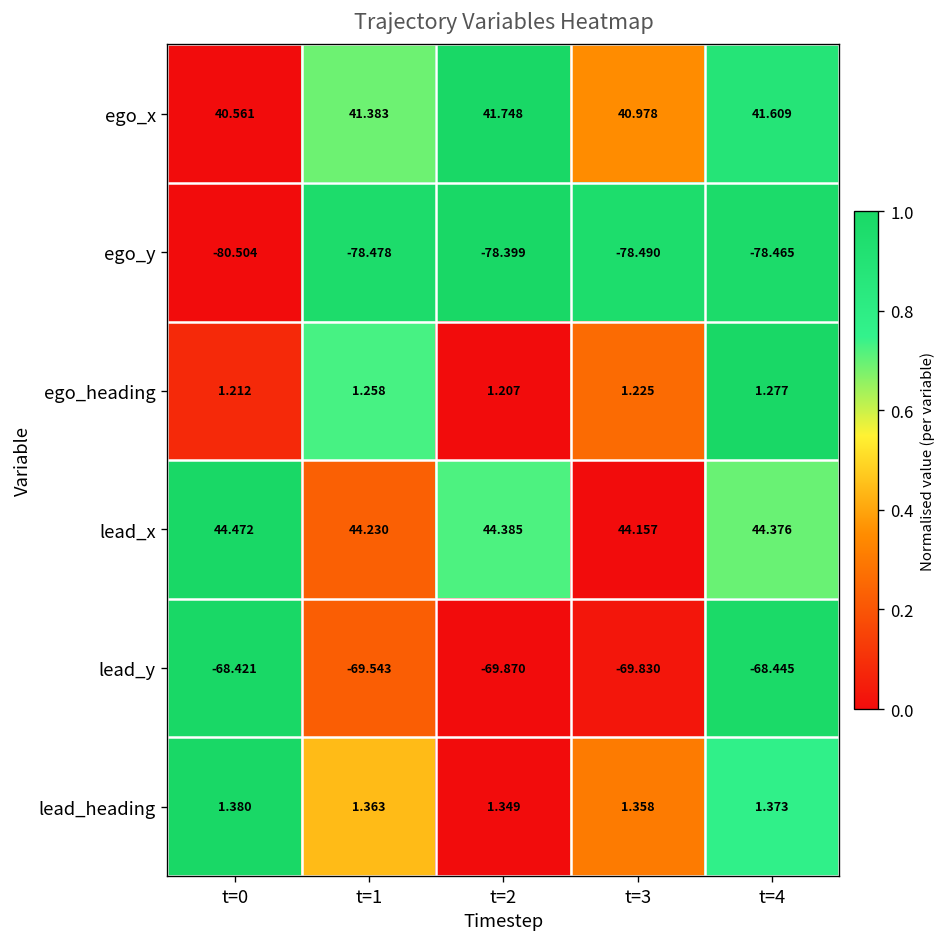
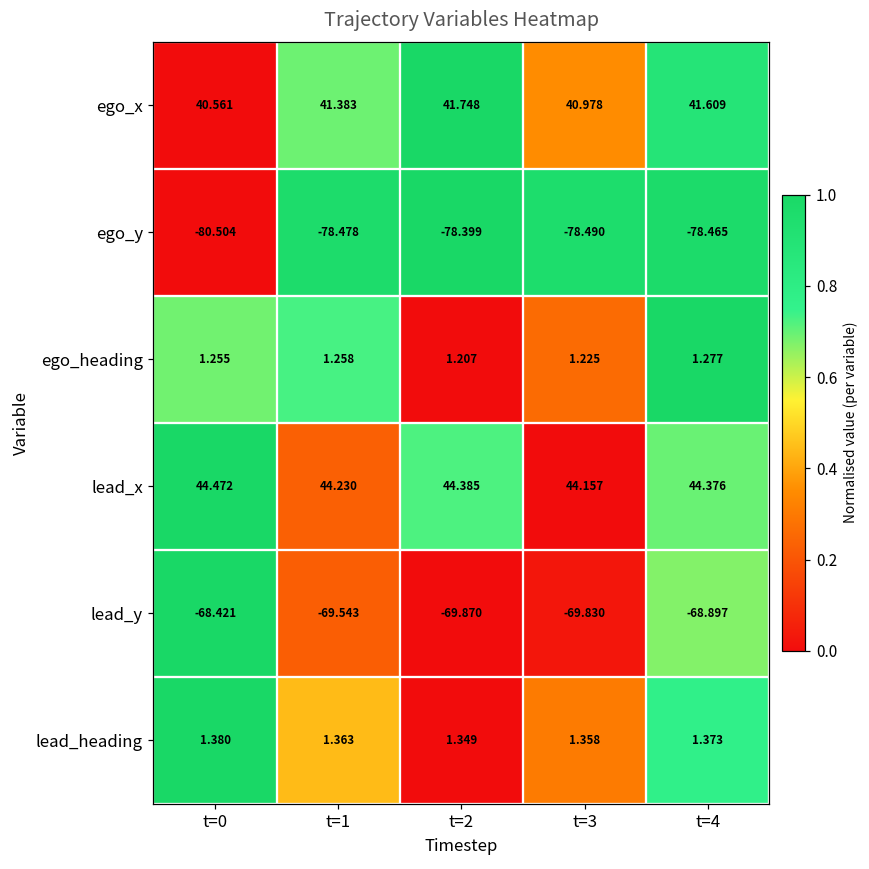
  {
    "ego_x": {
      "t=0": 40.561,
      "t=1": 41.383,
      "t=2": 41.748,
      "t=3": 40.978,
      "t=4": 41.609
    },
    "ego_y": {
      "t=0": -80.504,
      "t=1": -78.478,
      "t=2": -78.399,
      "t=3": -78.490,
      "t=4": -78.465
    },
    "ego_heading": {
-     "t=0": 1.212,
+     "t=0": 1.255,
      "t=1": 1.258,
      "t=2": 1.207,
      "t=3": 1.225,
      "t=4": 1.277
    },
    "lead_x": {
      "t=0": 44.472,
      "t=1": 44.230,
      "t=2": 44.385,
      "t=3": 44.157,
      "t=4": 44.376
    },
    "lead_y": {
      "t=0": -68.421,
      "t=1": -69.543,
      "t=2": -69.870,
      "t=3": -69.830,
-     "t=4": -68.445
+     "t=4": -68.897
    },
    "lead_heading": {
      "t=0": 1.380,
      "t=1": 1.363,
      "t=2": 1.349,
      "t=3": 1.358,
      "t=4": 1.373
    }
  }
